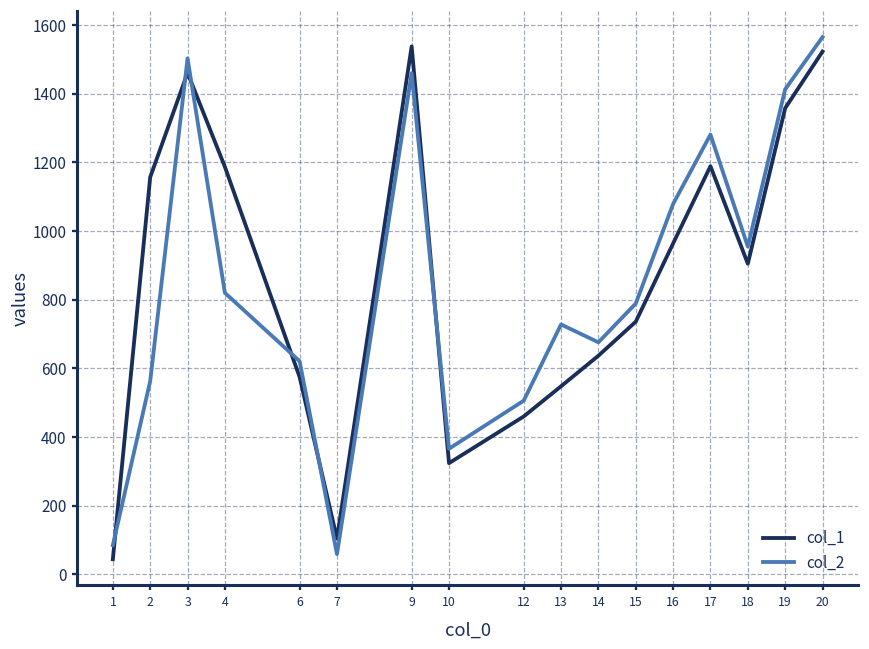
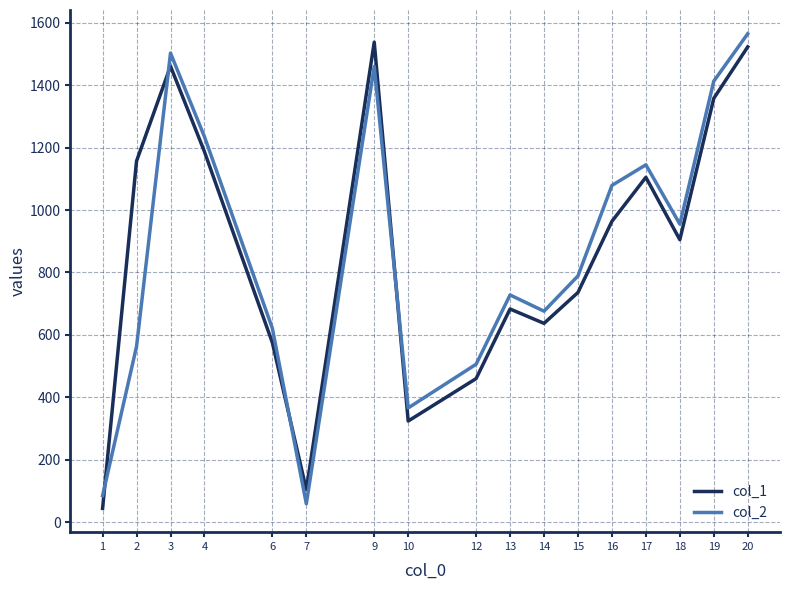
  {
    "col_1": {
      "1": 40,
      "2": 1160,
      "3": 1460,
      "4": 1190,
      "6": 580,
      "7": 100,
      "9": 1540,
      "10": 320,
      "12": 460,
-     "13": 550,
+     "13": 680,
      "14": 640,
      "15": 740,
      "16": 960,
-     "17": 1190,
+     "17": 1110,
      "18": 910,
      "19": 1360,
      "20": 1520
    },
    "col_2": {
      "1": 90,
      "2": 560,
      "3": 1500,
-     "4": 820,
+     "4": 1240,
      "6": 620,
      "7": 60,
      "9": 1460,
      "10": 370,
      "12": 510,
      "13": 730,
      "14": 680,
      "15": 790,
      "16": 1080,
-     "17": 1280,
+     "17": 1150,
      "18": 960,
      "19": 1410,
      "20": 1570
    }
  }
